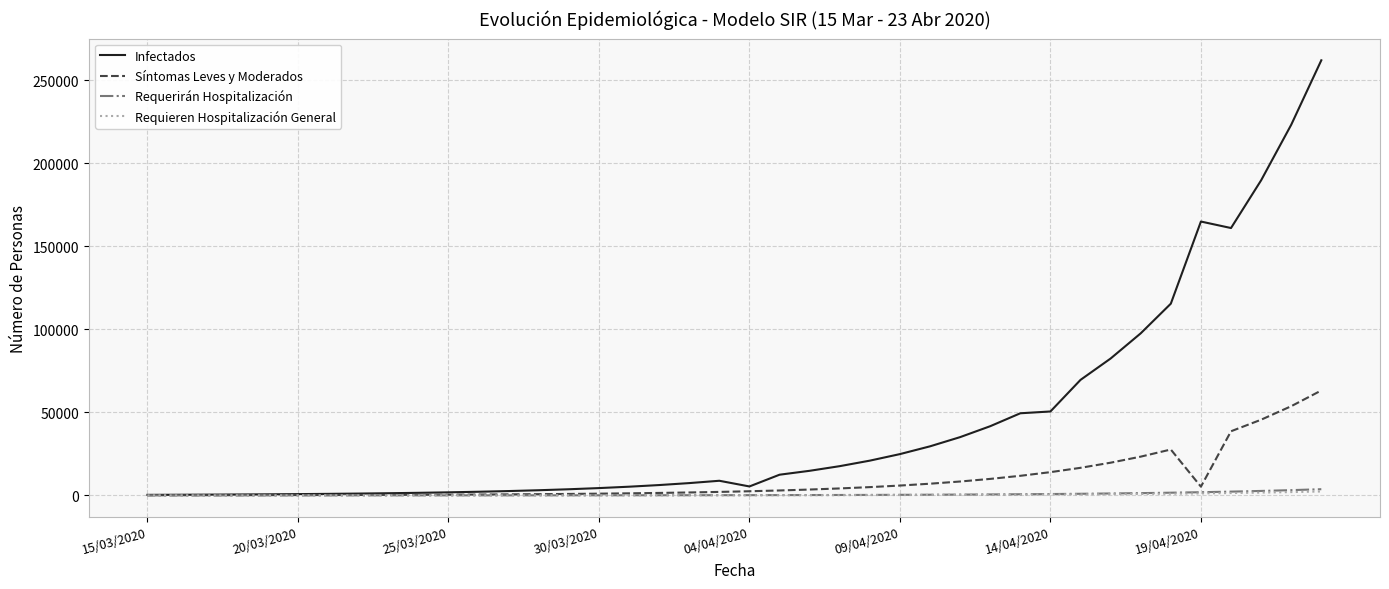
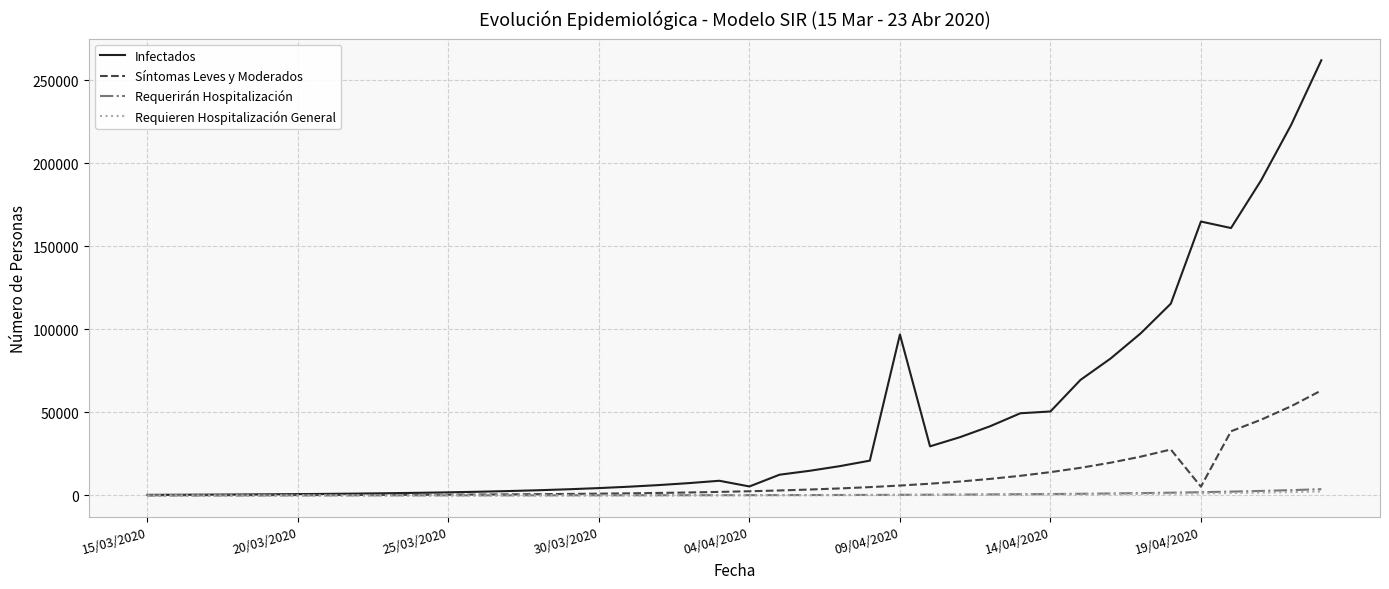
  {
    "Infectados": {
      "30/03/2020": 4000,
      "04/04/2020": 5000,
-     "09/04/2020": 25000,
+     "09/04/2020": 97000,
      "14/04/2020": 51000,
      "19/04/2020": 165000
    },
    "Síntomas Leves y Moderados": {
      "04/04/2020": 2000,
      "09/04/2020": 6000,
      "14/04/2020": 14000,
      "19/04/2020": 5000
    }
  }
